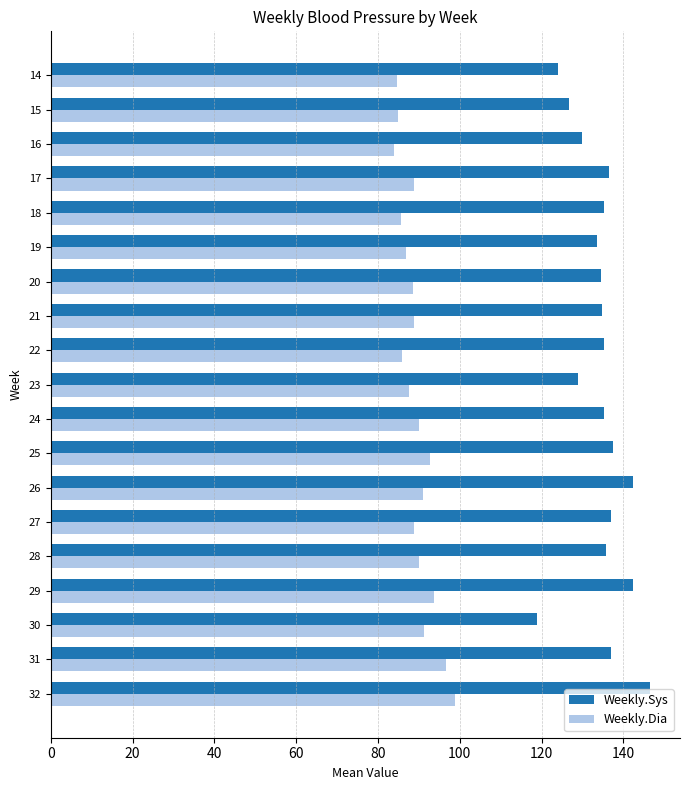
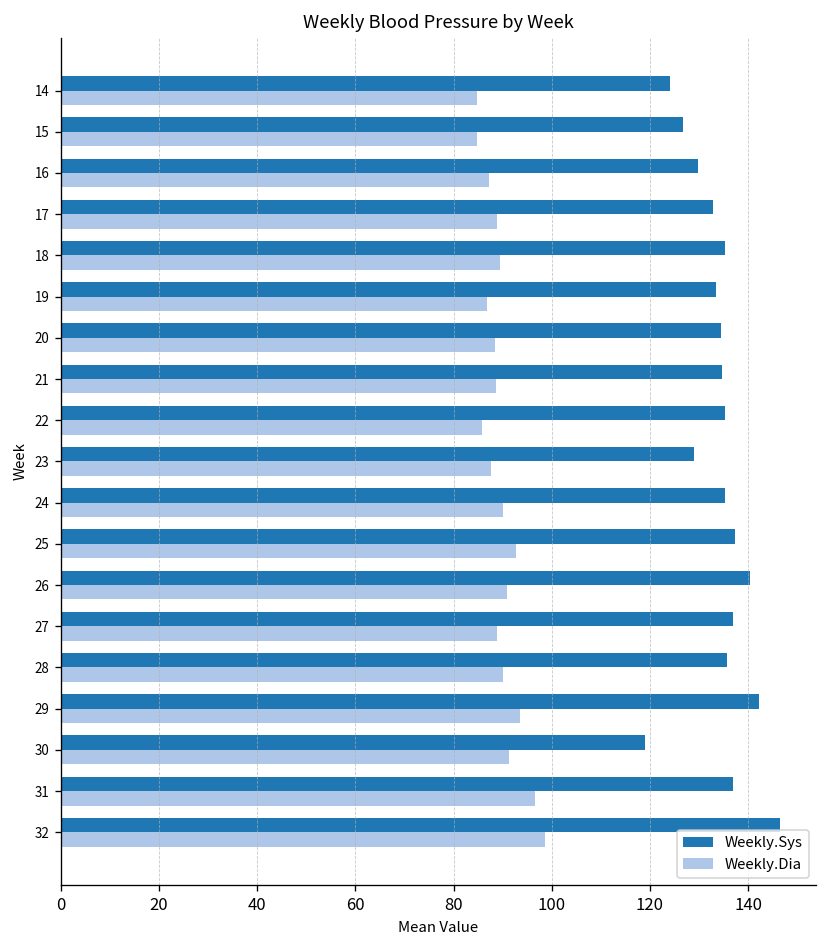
  {
    "Weekly.Sys": {
      "14": 124,
      "15": 127,
      "16": 130,
-     "17": 136,
+     "17": 133,
      "18": 135,
      "19": 134,
      "20": 134,
      "21": 135,
      "22": 135,
      "23": 129,
      "24": 135,
      "25": 137,
-     "26": 142,
+     "26": 140,
      "27": 137,
      "28": 136,
      "29": 142,
      "30": 119,
      "31": 137,
      "32": 147
    },
    "Weekly.Dia": {
      "14": 85,
      "15": 85,
-     "16": 84,
+     "16": 87,
      "17": 89,
-     "18": 86,
+     "18": 89,
      "19": 87,
      "20": 88,
      "21": 89,
      "22": 86,
      "23": 88,
      "24": 90,
      "25": 93,
      "26": 91,
      "27": 89,
      "28": 90,
      "29": 94,
      "30": 91,
      "31": 97,
      "32": 99
    }
  }
